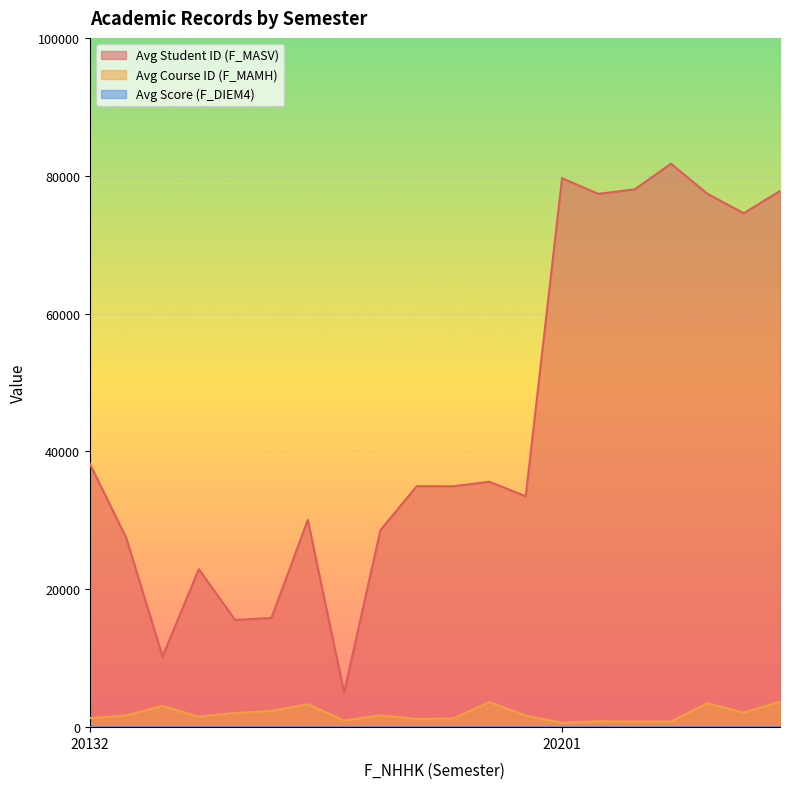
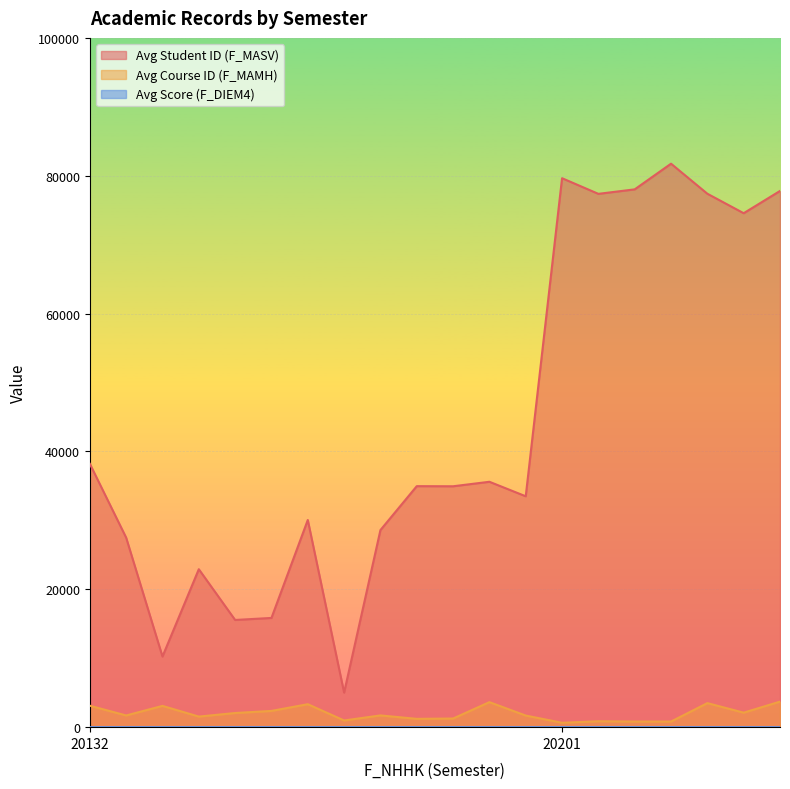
  {
    "Avg Student ID (F_MASV)": {
      "20132": 38000,
      "20201": 80000
    },
    "Avg Course ID (F_MAMH)": {
-     "20132": 1000,
+     "20132": 3000,
      "20201": 1000
    },
    "Avg Score (F_DIEM4)": {
      "20132": 0,
      "20201": 0
    }
  }
